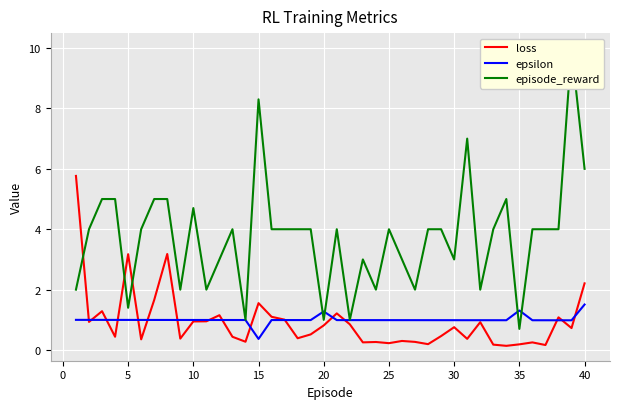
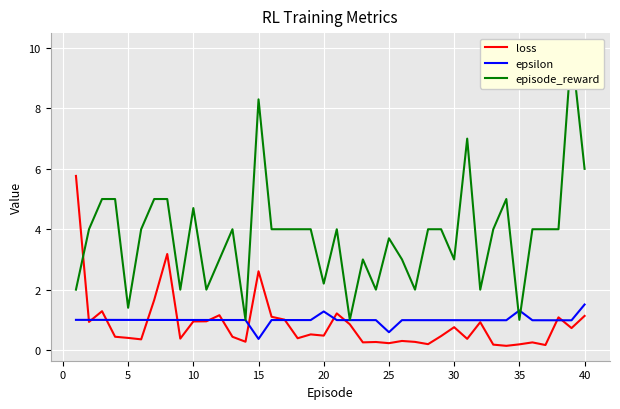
  {
    "loss": {
-     "5": 3.2,
-     "15": 1.6,
-     "20": 0.8,
+     "5": 0.4,
+     "15": 2.6,
+     "20": 0.5,
      "25": 0.2,
      "30": 0.8,
      "35": 0.2,
-     "40": 2.2
+     "40": 1.1
    },
    "epsilon": {
      "5": 1.0,
      "15": 0.4,
      "20": 1.3,
-     "25": 1.0,
+     "25": 0.6,
      "30": 1.0,
      "35": 1.3,
      "40": 1.5
    },
    "episode_reward": {
      "5": 1.4,
      "10": 4.7,
      "15": 8.3,
-     "20": 1.0,
-     "25": 4.0,
+     "20": 2.2,
+     "25": 3.7,
      "30": 3.0,
-     "35": 0.7,
+     "35": 1.0,
      "40": 6.0
    }
  }
